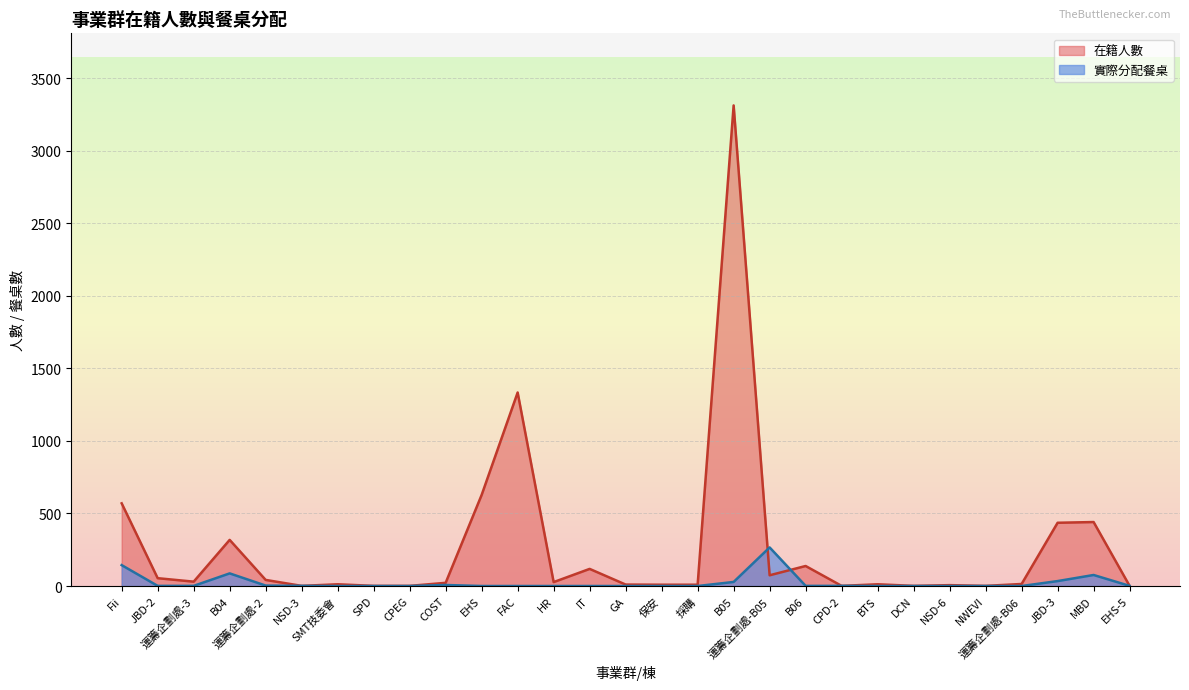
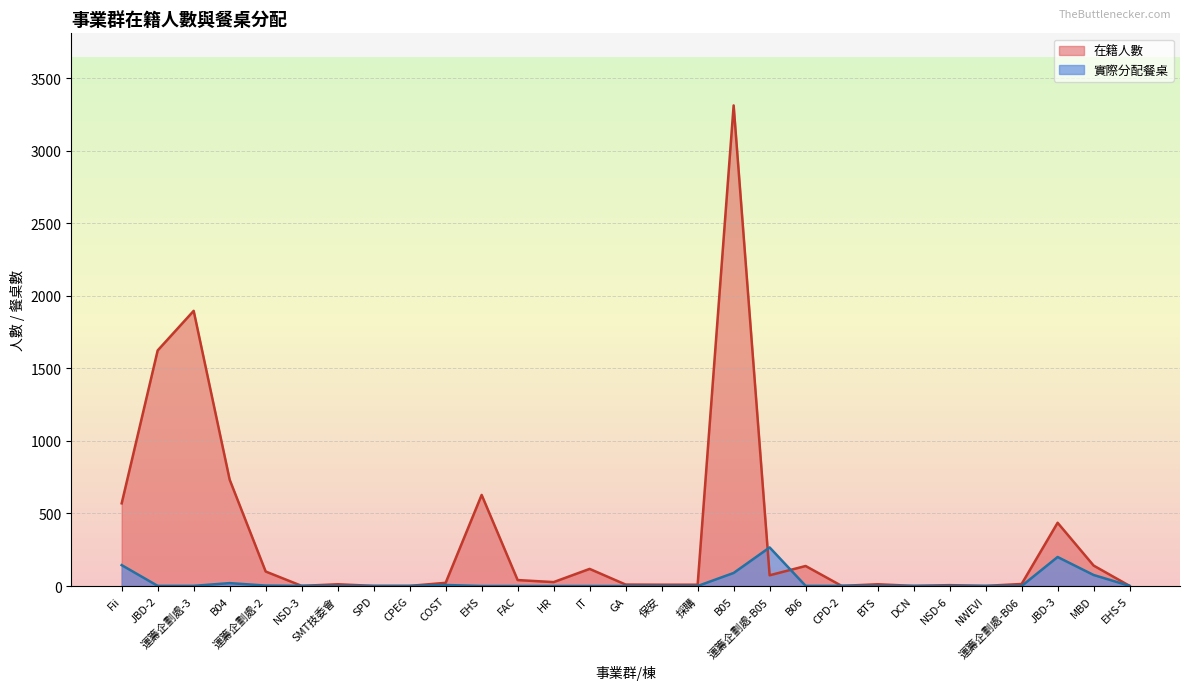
  {
    "在籍人數": {
      "Fii": 570,
-     "JBD-2": 50,
-     "運籌企劃處-3": 30,
-     "B04": 320,
-     "運籌企劃處-2": 40,
+     "JBD-2": 1620,
+     "運籌企劃處-3": 1900,
+     "B04": 730,
+     "運籌企劃處-2": 100,
      "EHS": 630,
-     "FAC": 1330,
+     "FAC": 40,
      "HR": 30,
      "IT": 120,
      "B05": 3310,
      "運籌企劃處-B05": 70,
      "B06": 140,
      "JBD-3": 440,
-     "MBD": 440
+     "MBD": 140
    },
    "實際分配餐桌": {
      "Fii": 140,
      "JBD-2": 0,
      "運籌企劃處-3": 0,
-     "B04": 90,
+     "B04": 20,
      "運籌企劃處-2": 0,
      "EHS": 0,
      "FAC": 0,
      "HR": 0,
      "IT": 0,
-     "B05": 30,
+     "B05": 90,
      "運籌企劃處-B05": 270,
      "B06": 0,
-     "JBD-3": 30,
+     "JBD-3": 200,
      "MBD": 80
    }
  }
